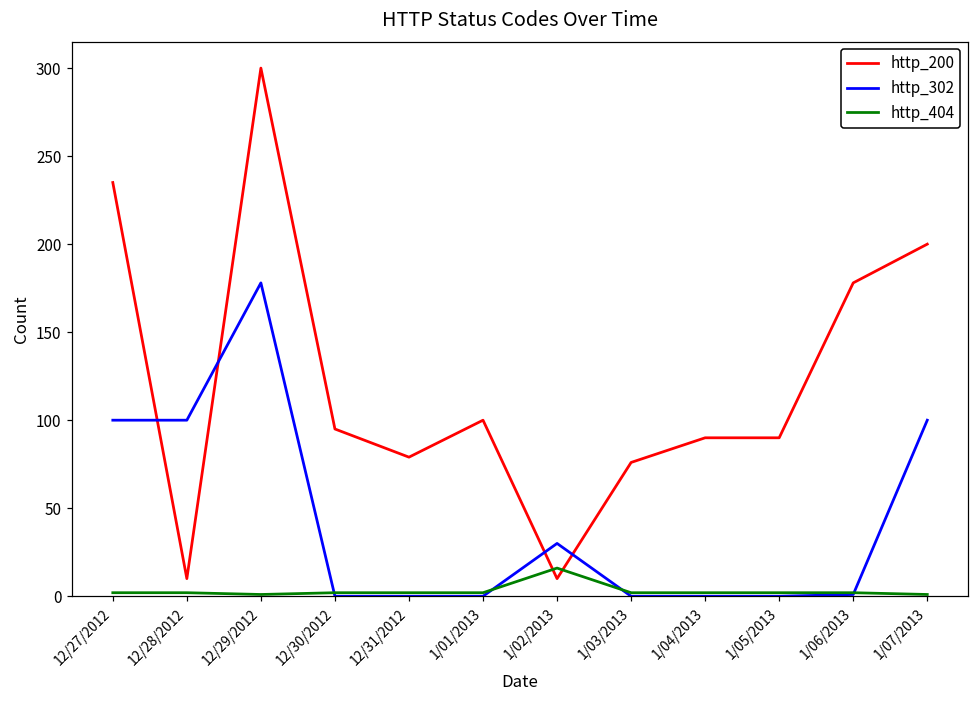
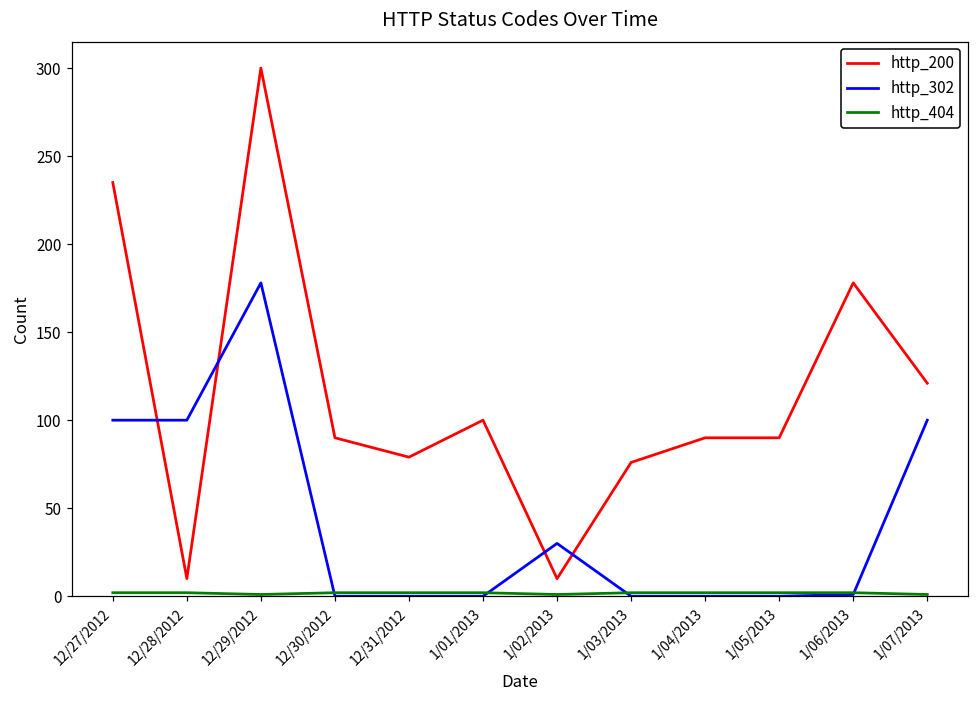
  {
    "http_200": {
      "12/27/2012": 235,
      "12/28/2012": 10,
      "12/29/2012": 300,
-     "12/30/2012": 95,
+     "12/30/2012": 90,
      "12/31/2012": 79,
      "1/01/2013": 100,
      "1/02/2013": 10,
      "1/03/2013": 76,
      "1/04/2013": 90,
      "1/05/2013": 90,
      "1/06/2013": 178,
-     "1/07/2013": 200
+     "1/07/2013": 121
    },
    "http_302": {
      "12/27/2012": 100,
      "12/28/2012": 100,
      "12/29/2012": 178,
      "12/30/2012": 0,
      "12/31/2012": 0,
      "1/01/2013": 0,
      "1/02/2013": 30,
      "1/03/2013": 0,
      "1/04/2013": 0,
      "1/05/2013": 0,
      "1/07/2013": 100
    },
    "http_404": {
      "12/27/2012": 2,
      "12/28/2012": 2,
      "12/29/2012": 1,
      "12/30/2012": 2,
      "12/31/2012": 2,
      "1/01/2013": 2,
-     "1/02/2013": 16,
+     "1/02/2013": 1,
      "1/03/2013": 2,
      "1/04/2013": 2,
      "1/05/2013": 2,
      "1/07/2013": 1
    }
  }
